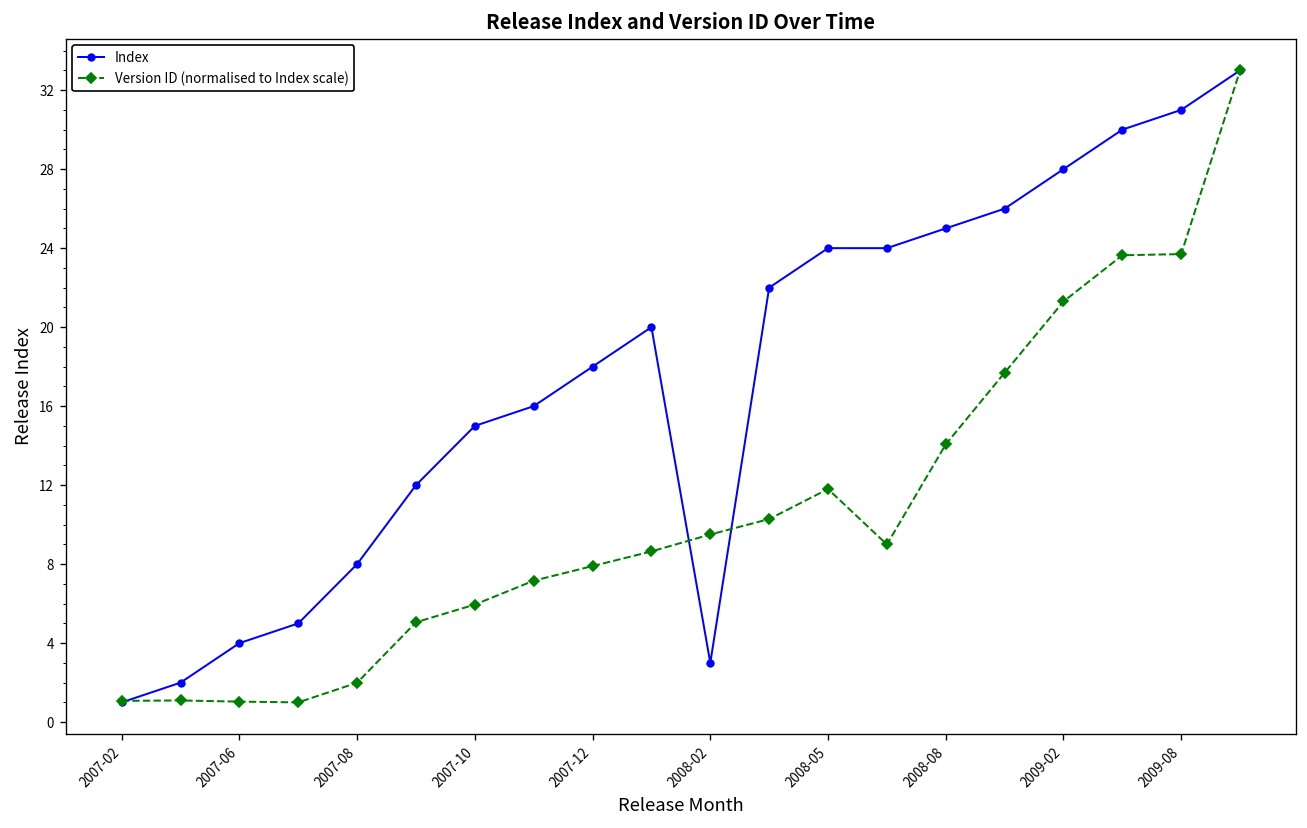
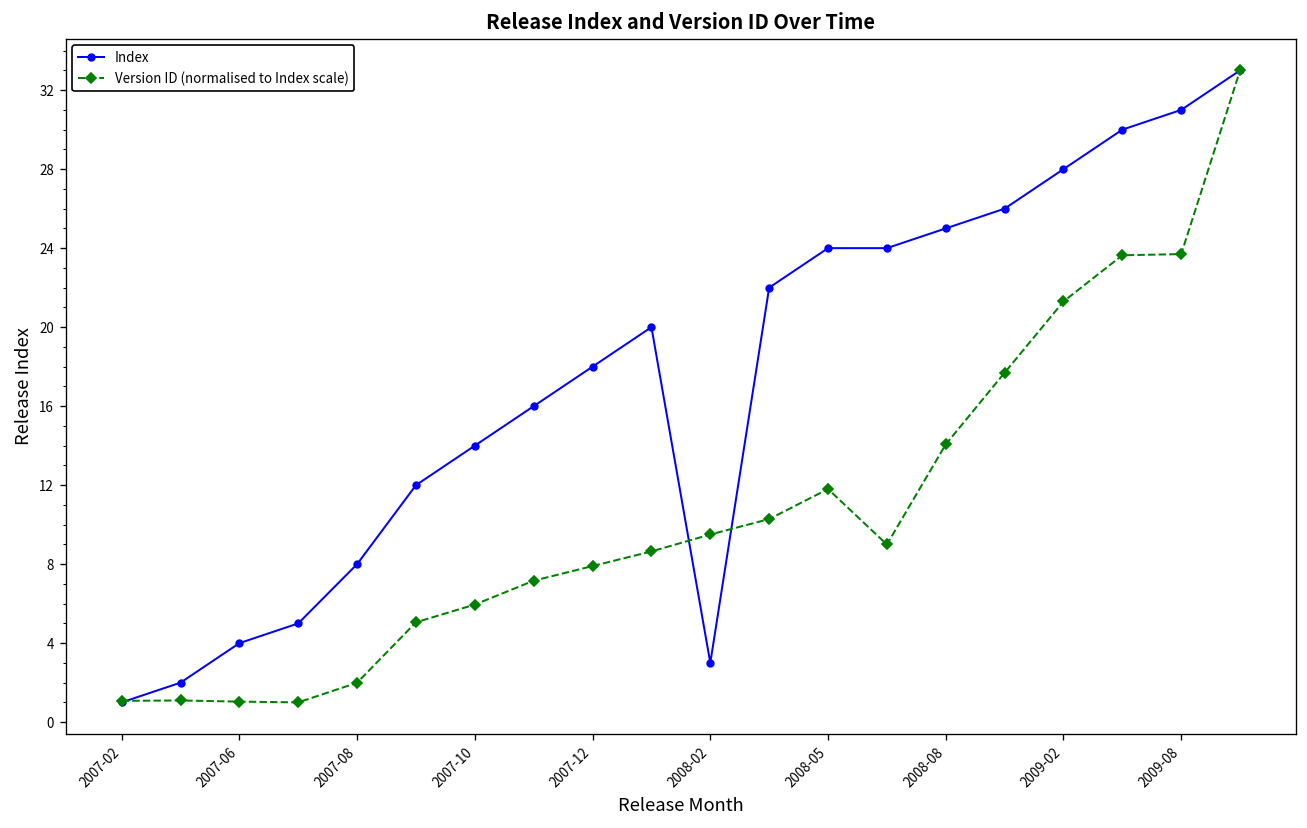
  {
    "Index": {
      "2007-06": 4,
      "2007-08": 8,
-     "2007-10": 15,
+     "2007-10": 14,
      "2007-12": 18,
      "2008-02": 3,
      "2008-05": 24,
      "2008-08": 25,
      "2009-02": 28,
      "2009-08": 31
    },
    "Version ID (normalised to Index scale)": {
      "2007-06": 1,
      "2007-08": 2,
      "2007-10": 6,
      "2007-12": 8,
      "2008-02": 9.5,
      "2008-05": 11.8,
      "2008-08": 14,
      "2009-02": 21.3,
      "2009-08": 23.7
    }
  }
